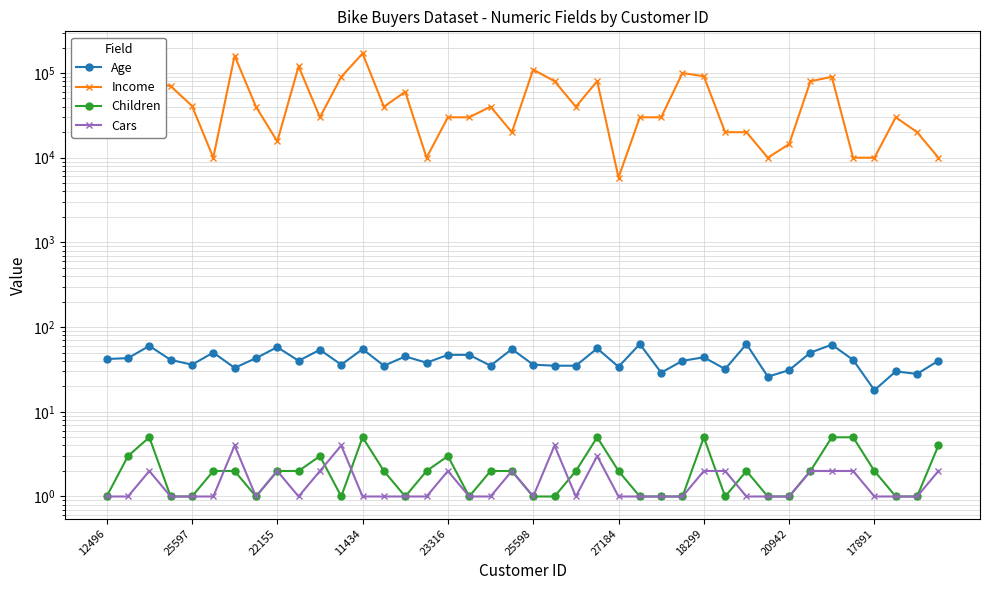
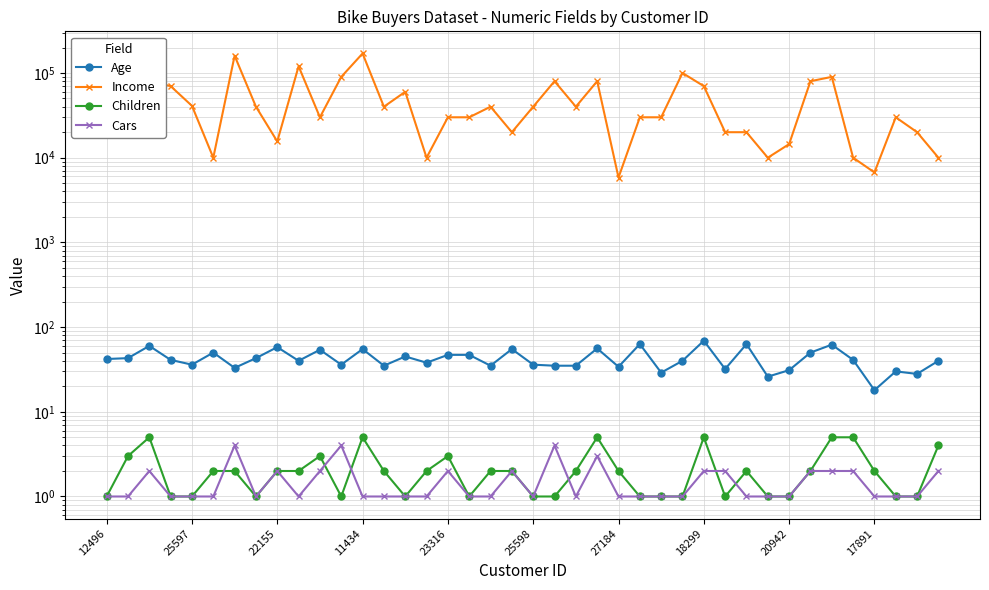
  {
    "Age": {
      "12496": 40,
      "25597": 36,
      "22155": 60,
      "11434": 60,
      "23316": 50,
      "25598": 36,
      "27184": 34,
-     "18299": 40,
+     "18299": 70,
      "20942": 31,
      "17891": 18
    },
    "Income": {
      "25597": 40000,
      "22155": 16000,
      "11434": 170000,
      "23316": 30000,
-     "25598": 110000,
+     "25598": 40000,
      "27184": 6000,
-     "18299": 90000,
+     "18299": 70000,
      "20942": 14000,
-     "17891": 10000
+     "17891": 7000
    },
    "Children": {
      "11434": 5,
      "23316": 3,
      "27184": 2,
      "18299": 5,
      "17891": 2
    },
    "Cars": {
      "11434": 1,
      "23316": 2,
      "27184": 1,
      "18299": 2,
      "17891": 1
    }
  }
